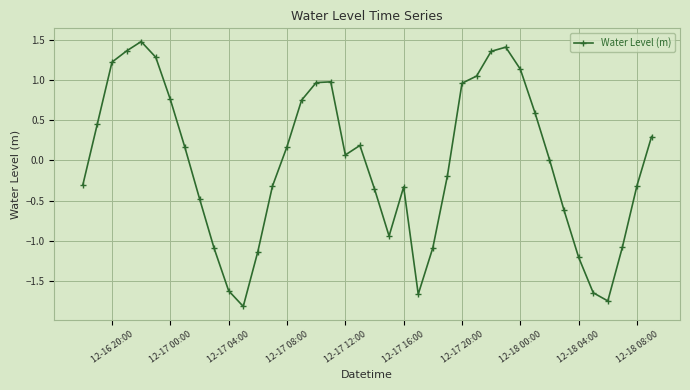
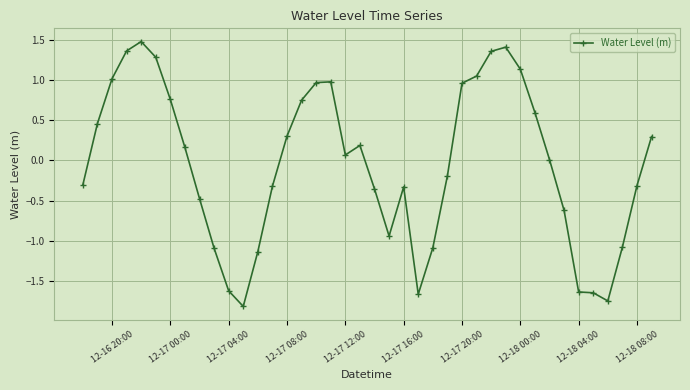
  {
-   "12-16 20:00": 1.2,
+   "12-16 20:00": 1.0,
    "12-17 00:00": 0.8,
    "12-17 04:00": -1.6,
-   "12-17 08:00": 0.2,
+   "12-17 08:00": 0.3,
    "12-17 12:00": 0.1,
    "12-17 16:00": -0.3,
    "12-17 20:00": 1.0,
    "12-18 00:00": 1.1,
-   "12-18 04:00": -1.2,
+   "12-18 04:00": -1.6,
    "12-18 08:00": -0.3
  }
